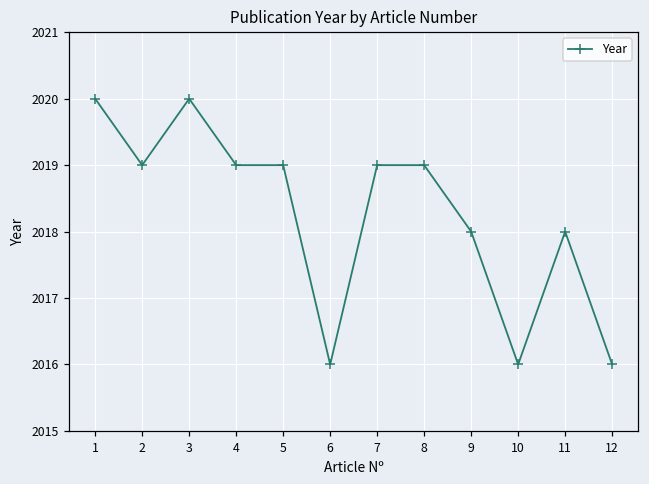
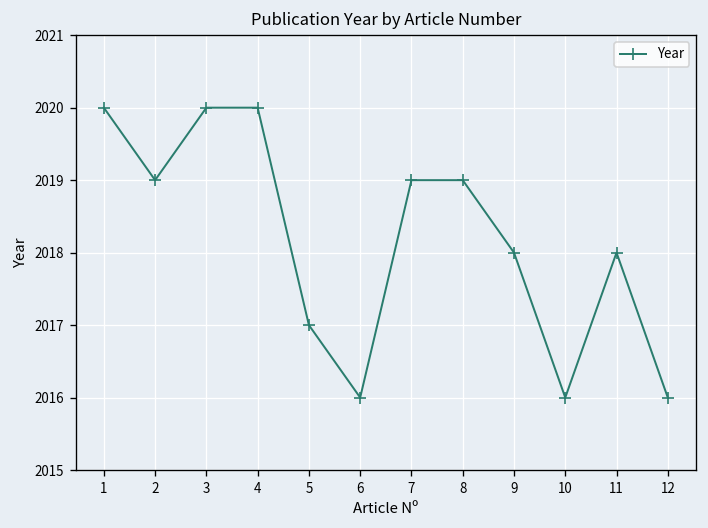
  {
    "1": 2020,
    "2": 2019,
    "3": 2020,
-   "4": 2019,
-   "5": 2019,
+   "4": 2020,
+   "5": 2017,
    "6": 2016,
    "7": 2019,
    "8": 2019,
    "9": 2018,
    "10": 2016,
    "11": 2018,
    "12": 2016
  }
